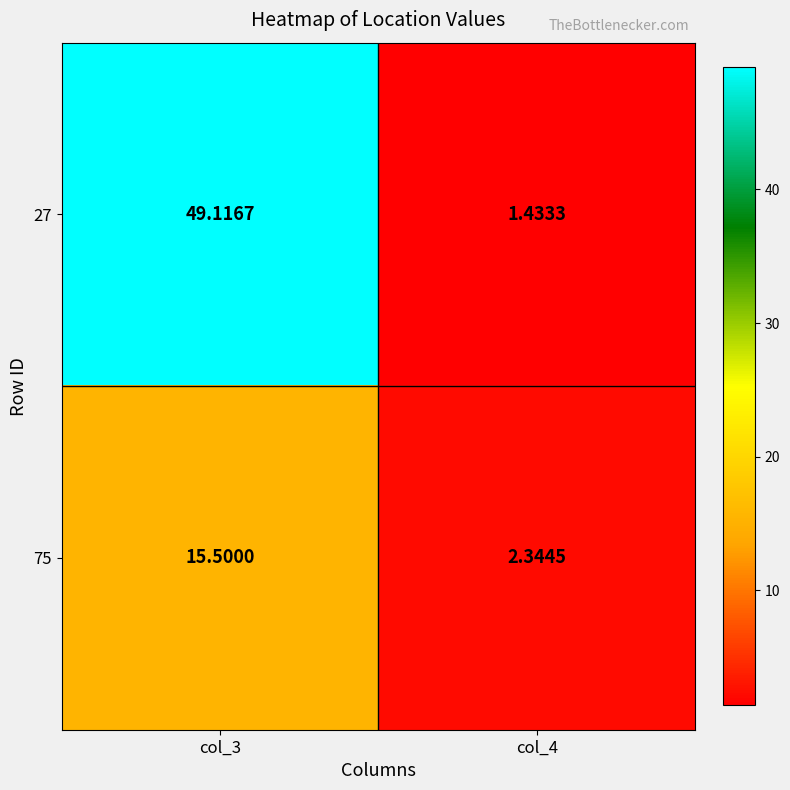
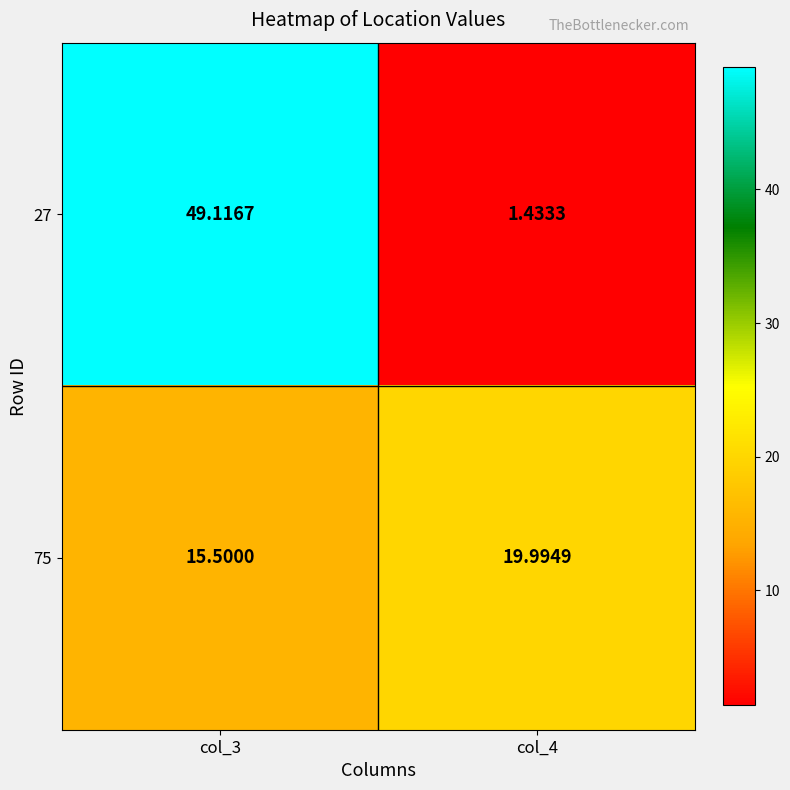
  {
    "27": {
      "col_3": 49.1167,
      "col_4": 1.4333
    },
    "75": {
      "col_3": 15.5000,
-     "col_4": 2.3445
+     "col_4": 19.9949
    }
  }
